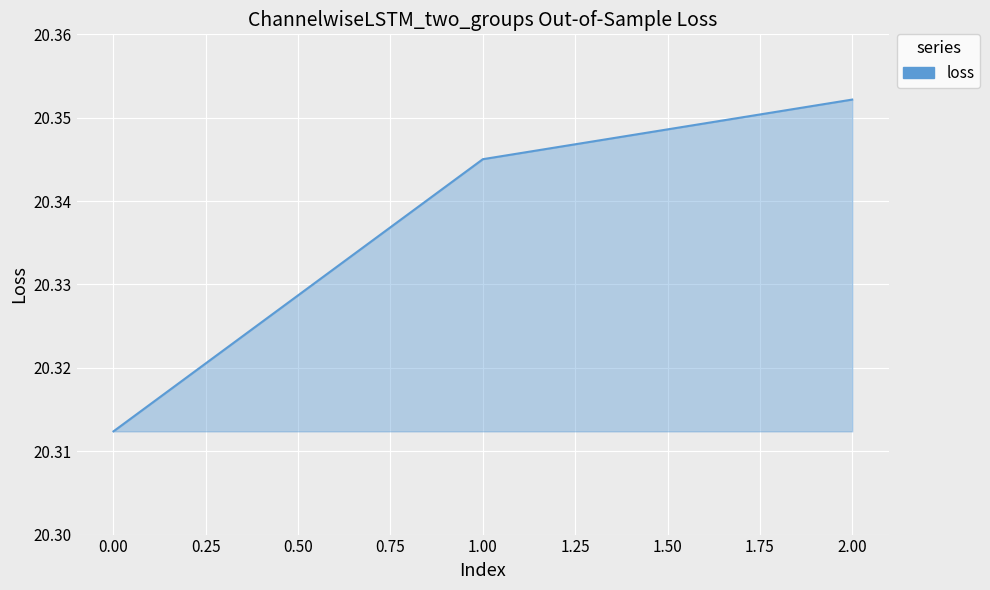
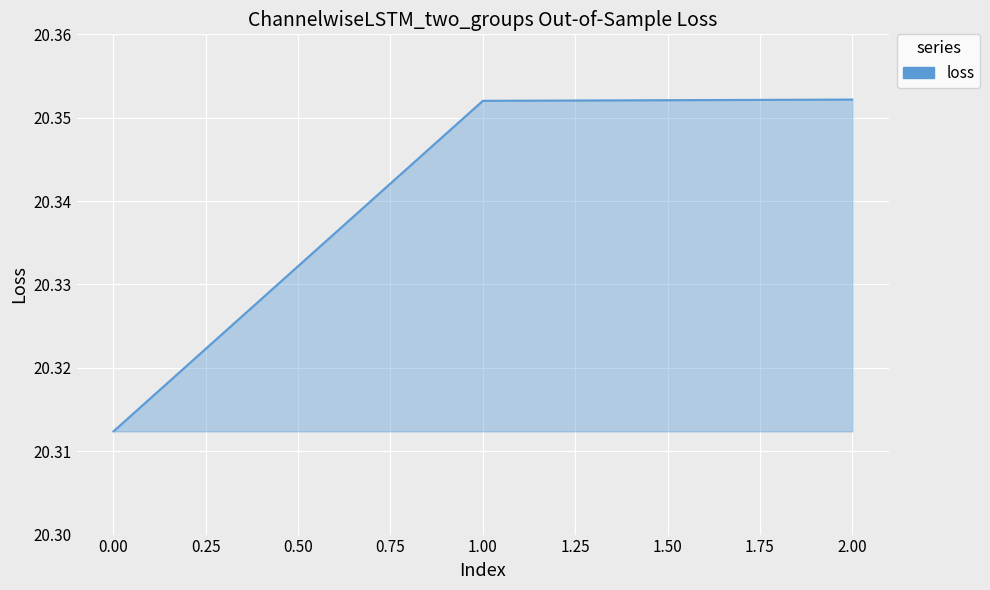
  {
    "0.00": 20.312,
-   "1.00": 20.345,
+   "1.00": 20.352,
    "2.00": 20.352
  }
